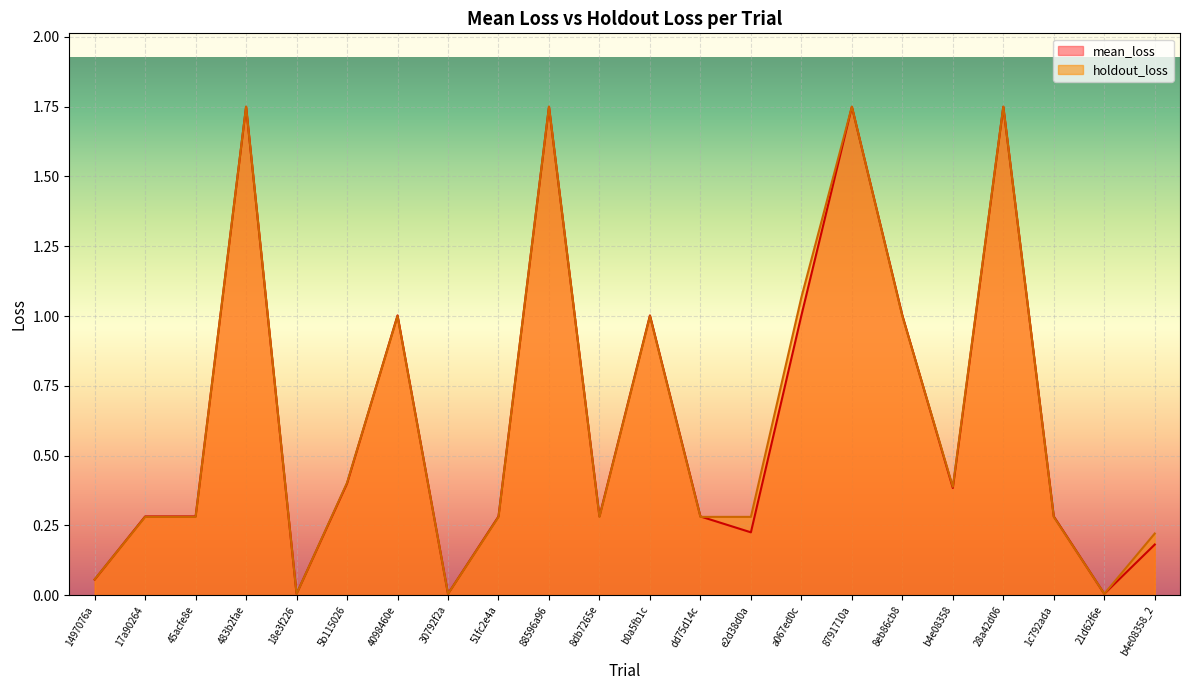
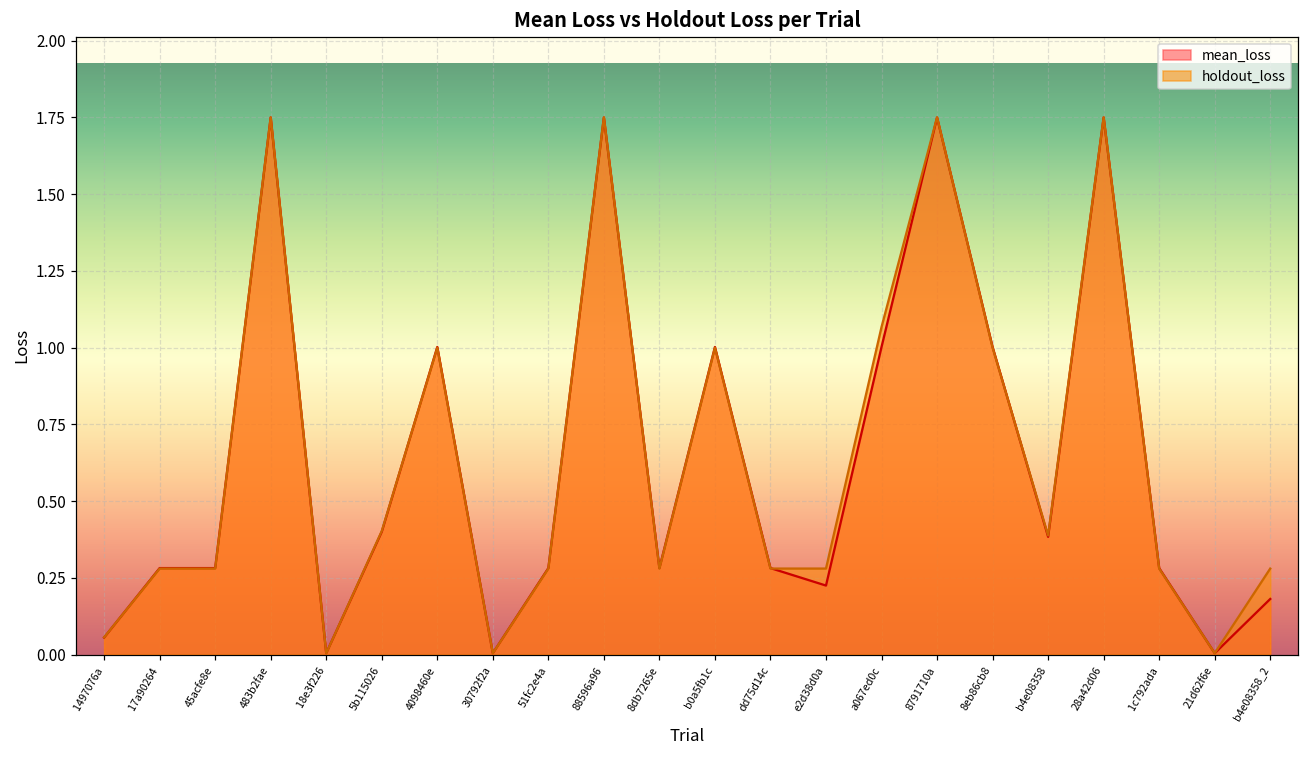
  {
    "mean_loss": {
      "e2d38d0a": 0.22,
      "a067ed0c": 1.00,
      "b4e08358_2": 0.18
    },
    "holdout_loss": {
      "e2d38d0a": 0.28,
      "a067ed0c": 1.07,
-     "b4e08358_2": 0.22
+     "b4e08358_2": 0.28
    }
  }
